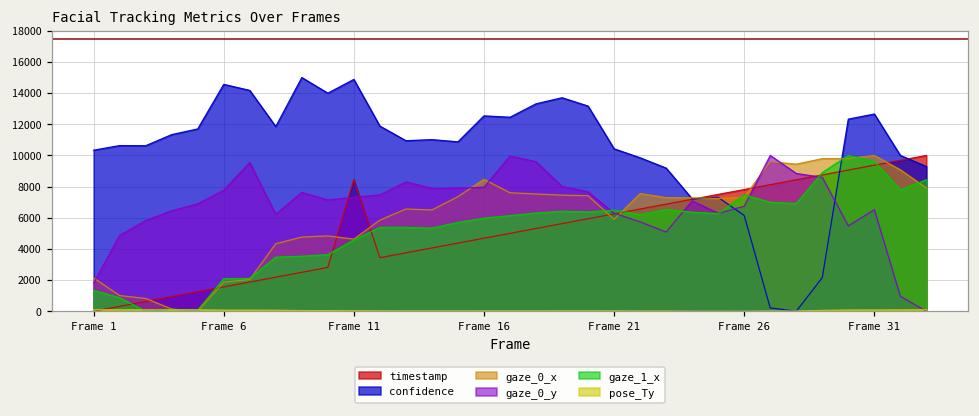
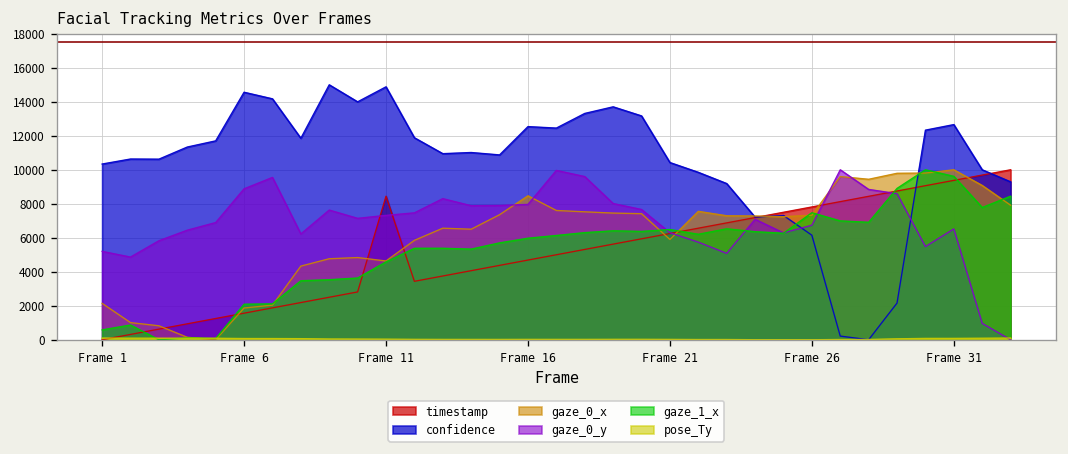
  {
    "timestamp": {
      "Frame 6": 1600,
      "Frame 11": 8400,
      "Frame 16": 4700,
      "Frame 26": 7800,
      "Frame 31": 9400
    },
    "confidence": {
      "Frame 1": 10300,
      "Frame 6": 14600,
      "Frame 11": 14900,
      "Frame 16": 12500,
      "Frame 21": 10400,
      "Frame 26": 6200,
      "Frame 31": 12700
    },
    "gaze_0_x": {
      "Frame 1": 2100,
      "Frame 6": 1900,
      "Frame 16": 8500,
      "Frame 21": 5900,
      "Frame 31": 10000
    },
    "gaze_0_y": {
-     "Frame 1": 1800,
-     "Frame 6": 7800,
+     "Frame 1": 5200,
+     "Frame 6": 8900,
      "Frame 11": 7300,
      "Frame 16": 8000,
      "Frame 26": 6700,
      "Frame 31": 6500
    },
    "gaze_1_x": {
-     "Frame 1": 1300,
+     "Frame 1": 600,
      "Frame 6": 2100,
      "Frame 16": 6000,
      "Frame 21": 6500,
      "Frame 31": 9600
    },
    "pose_Ty": {
      "Frame 6": 100,
      "Frame 11": 0,
      "Frame 16": 0,
      "Frame 21": 0,
      "Frame 26": 0,
      "Frame 31": 100
    }
  }
